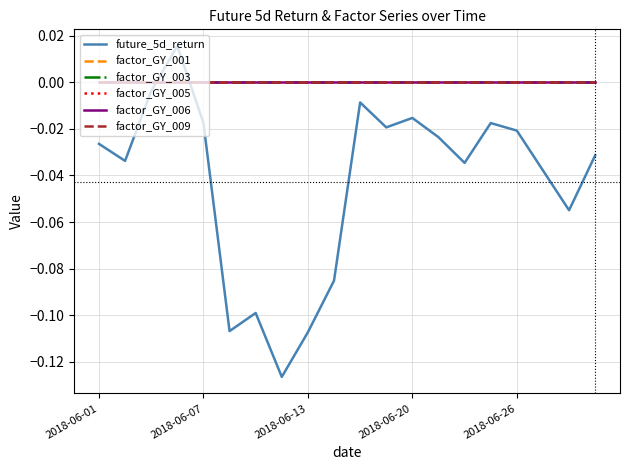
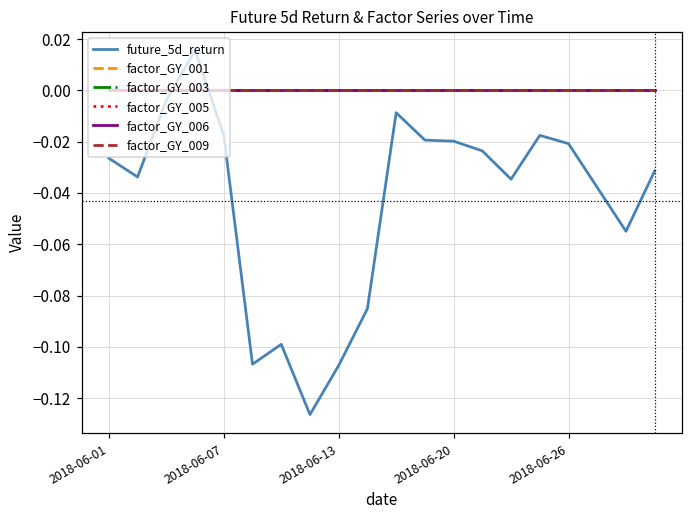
  {
    "future_5d_return": {
      "2018-06-01": -0.026,
      "2018-06-13": -0.107,
-     "2018-06-20": -0.015,
+     "2018-06-20": -0.020,
      "2018-06-26": -0.021
    },
    "factor_GY_009": {
      "2018-06-13": 0.000,
      "2018-06-20": 0.000,
      "2018-06-26": 0.000
    }
  }
